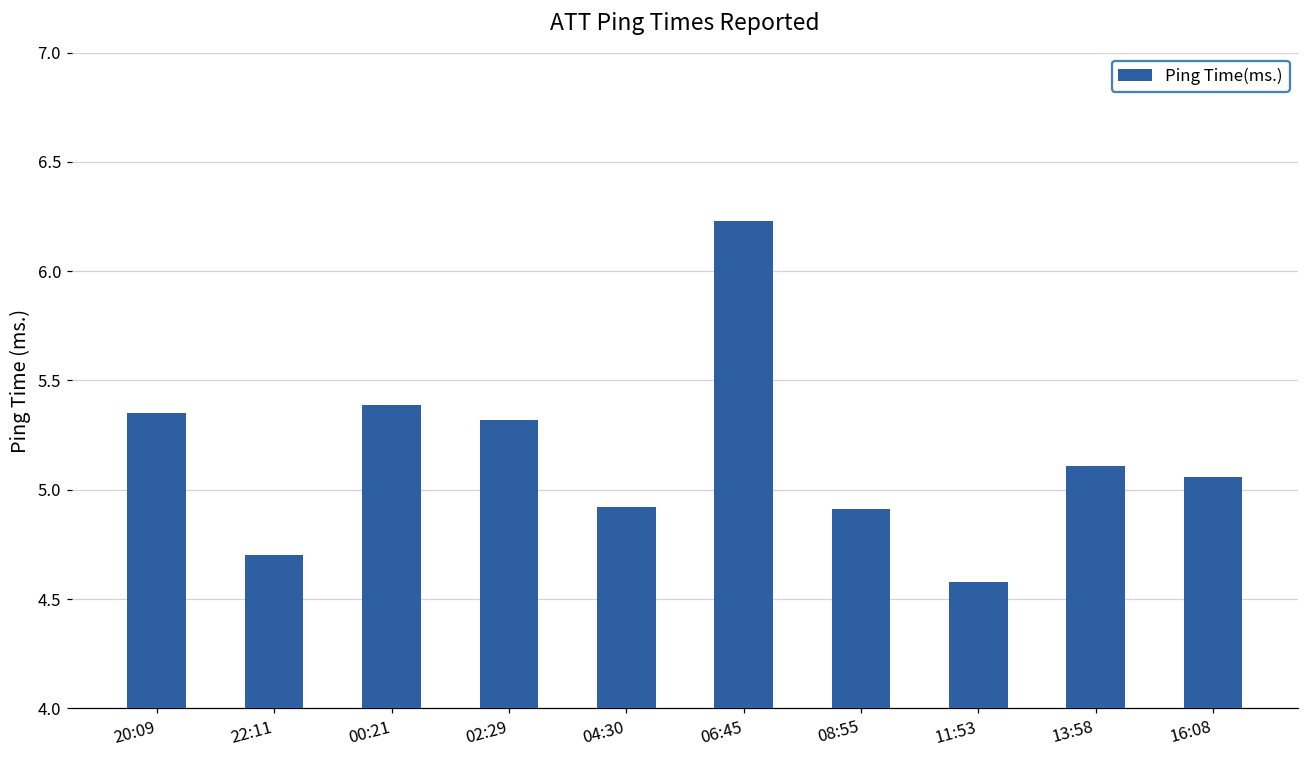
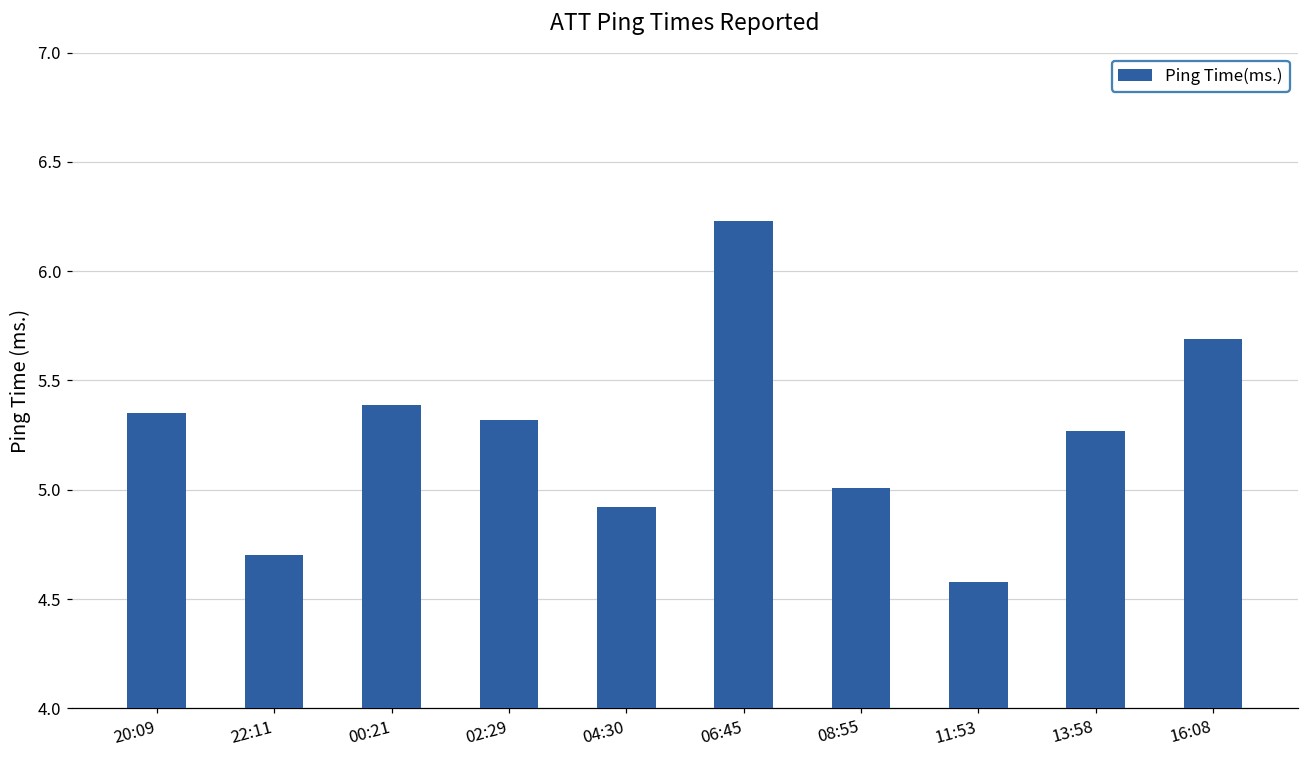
  {
    "20:09": 5.35,
    "22:11": 4.70,
    "00:21": 5.39,
    "02:29": 5.32,
    "04:30": 4.92,
    "06:45": 6.23,
-   "08:55": 4.91,
+   "08:55": 5.01,
    "11:53": 4.58,
-   "13:58": 5.11,
-   "16:08": 5.06
+   "13:58": 5.27,
+   "16:08": 5.69
  }
